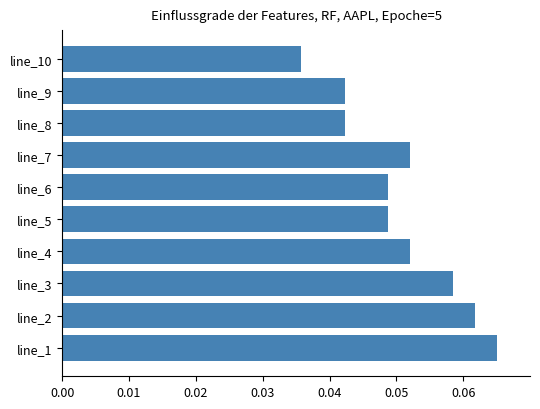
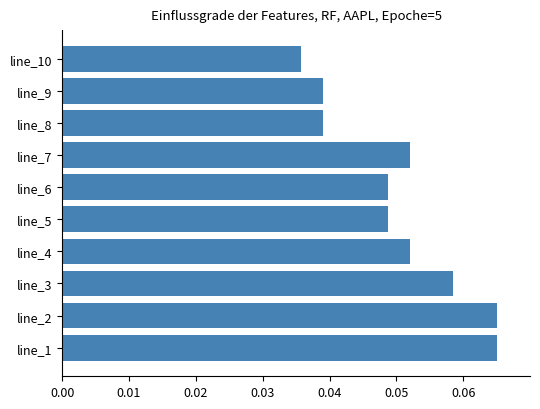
  {
    "line_10": 0.036,
-   "line_9": 0.042,
-   "line_8": 0.042,
+   "line_9": 0.039,
+   "line_8": 0.039,
    "line_7": 0.052,
    "line_6": 0.049,
    "line_5": 0.049,
    "line_4": 0.052,
    "line_3": 0.059,
-   "line_2": 0.062,
+   "line_2": 0.065,
    "line_1": 0.065
  }
